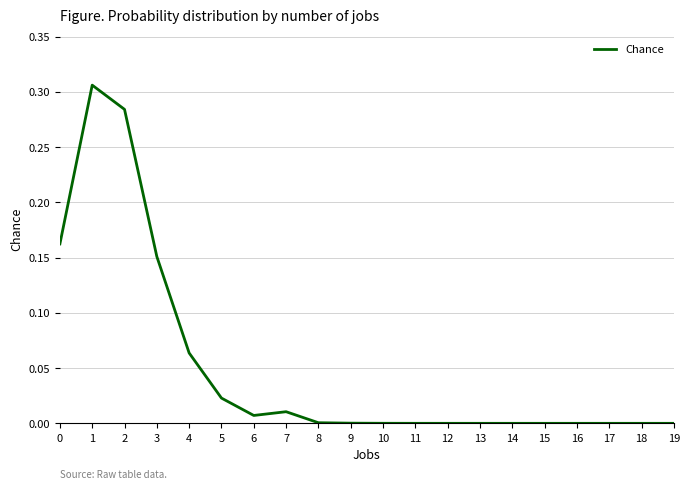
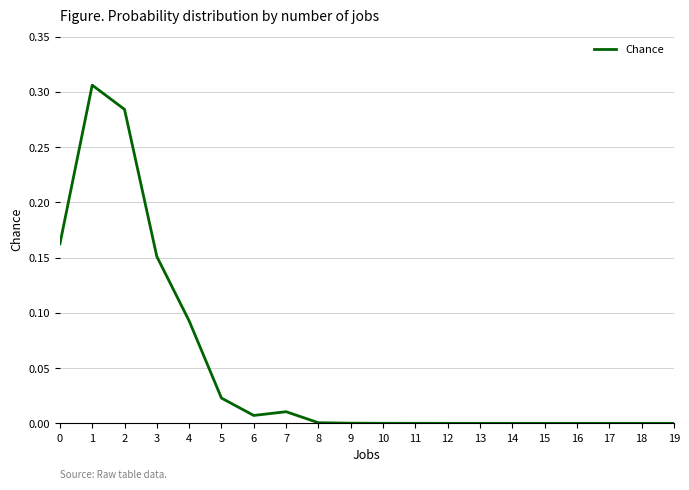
  {
    "0": 0.162,
    "1": 0.306,
    "2": 0.284,
    "3": 0.151,
-   "4": 0.064,
+   "4": 0.093,
    "5": 0.023,
    "6": 0.007,
    "7": 0.011,
    "8": 0.001,
    "9": 0.000,
    "10": 0.000,
    "11": 0.000,
    "12": 0.000,
    "13": 0.000,
    "14": 0.000,
    "15": 0.000,
    "16": 0.000,
    "17": 0.000,
    "18": 0.000,
    "19": 0.000
  }
